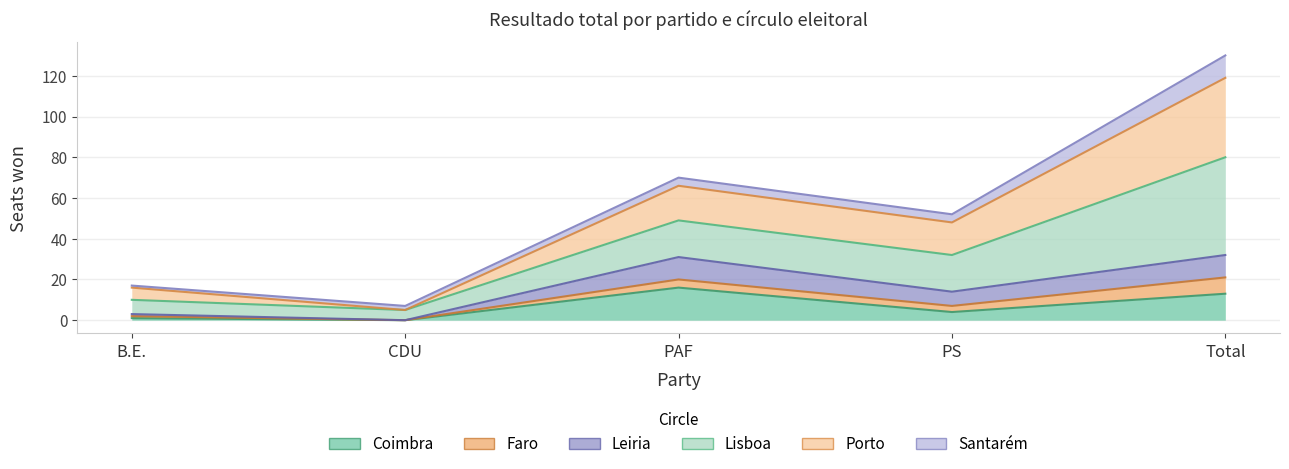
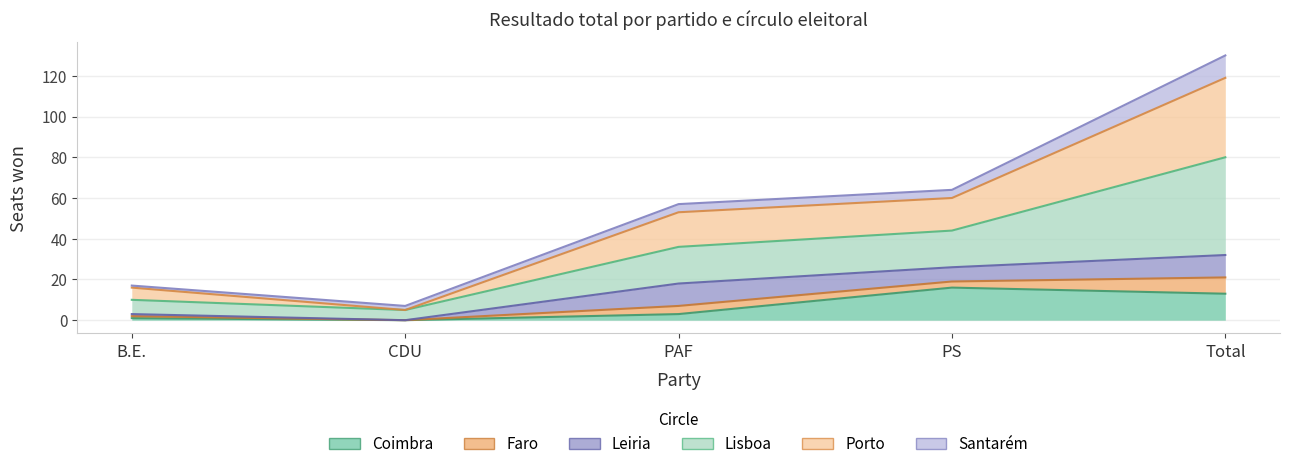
  {
    "Coimbra": {
-     "PAF": 16,
-     "PS": 4,
+     "PAF": 3,
+     "PS": 16,
      "Total": 13
    },
    "Leiria": {
      "PAF": 11,
      "PS": 7,
      "Total": 11
    }
  }
